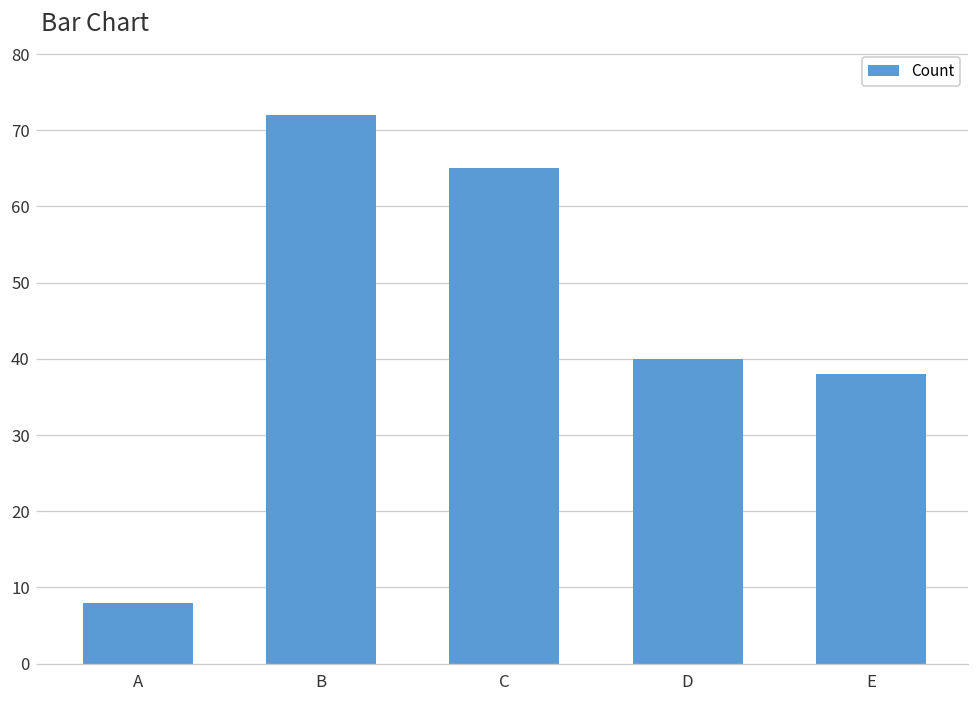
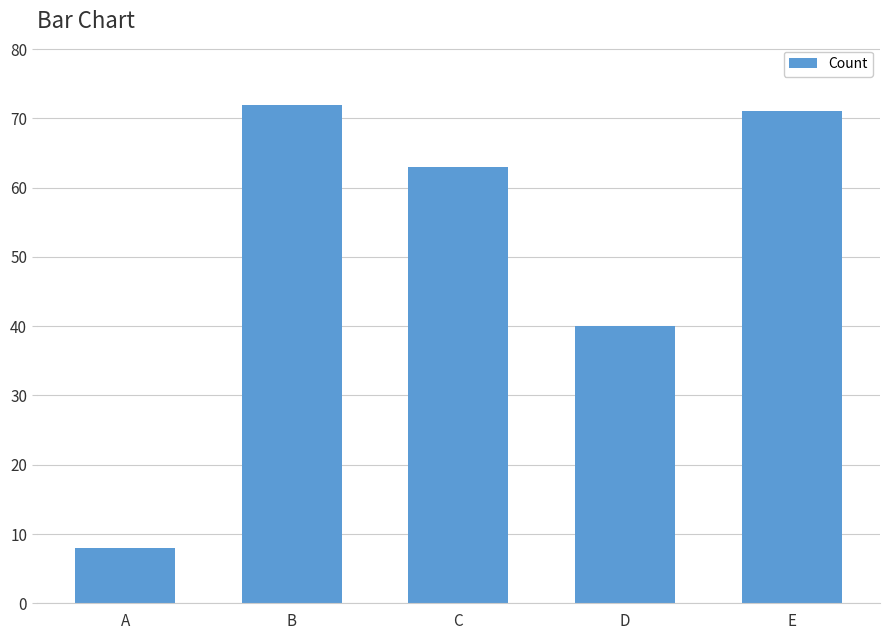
  {
    "A": 8,
    "B": 72,
-   "C": 65,
+   "C": 63,
    "D": 40,
-   "E": 38
+   "E": 71
  }
